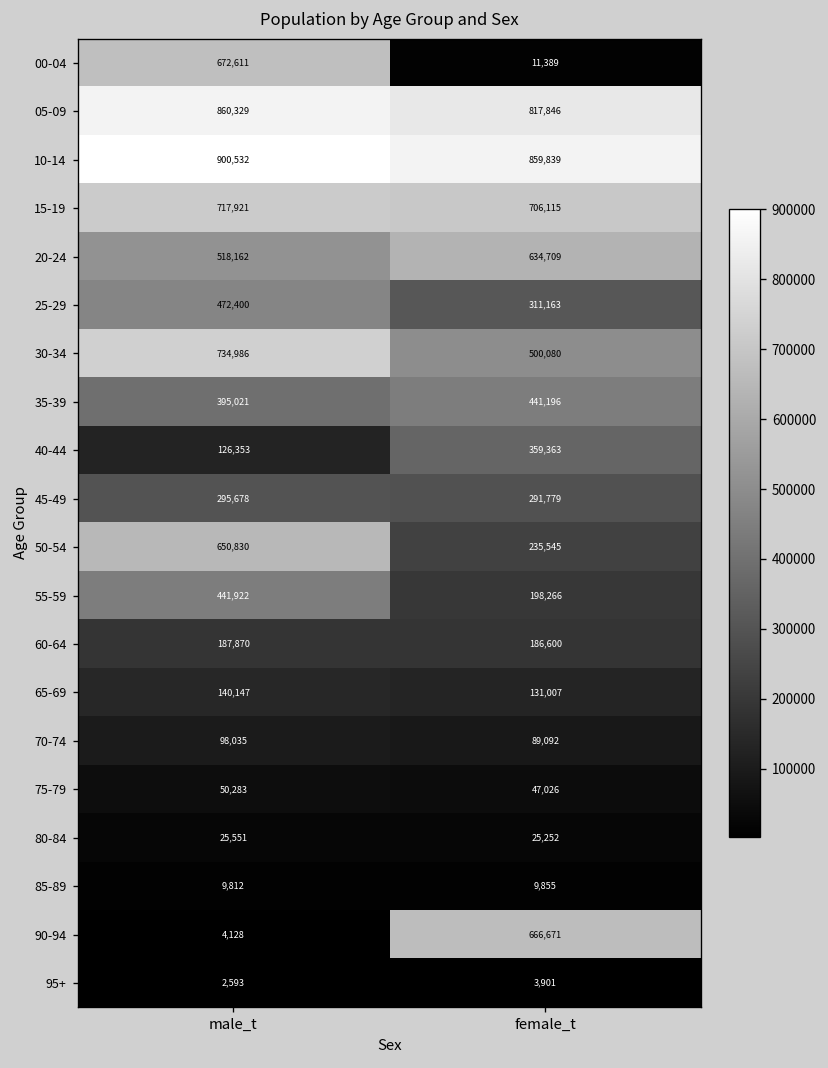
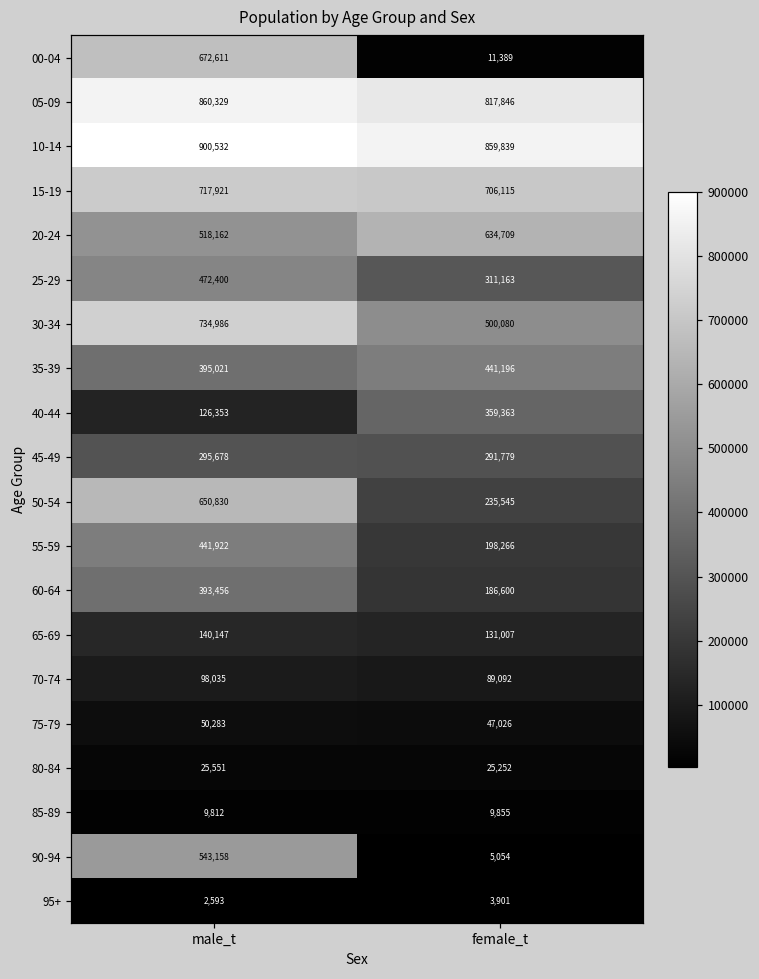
  {
    "00-04": {
      "male_t": "672,611",
      "female_t": "11,389"
    },
    "05-09": {
      "male_t": "860,329",
      "female_t": "817,846"
    },
    "10-14": {
      "male_t": "900,532",
      "female_t": "859,839"
    },
    "15-19": {
      "male_t": "717,921",
      "female_t": "706,115"
    },
    "20-24": {
      "male_t": "518,162",
      "female_t": "634,709"
    },
    "25-29": {
      "male_t": "472,400",
      "female_t": "311,163"
    },
    "30-34": {
      "male_t": "734,986",
      "female_t": "500,080"
    },
    "35-39": {
      "male_t": "395,021",
      "female_t": "441,196"
    },
    "40-44": {
      "male_t": "126,353",
      "female_t": "359,363"
    },
    "45-49": {
      "male_t": "295,678",
      "female_t": "291,779"
    },
    "50-54": {
      "male_t": "650,830",
      "female_t": "235,545"
    },
    "55-59": {
      "male_t": "441,922",
      "female_t": "198,266"
    },
    "60-64": {
-     "male_t": "187,870",
+     "male_t": "393,456",
      "female_t": "186,600"
    },
    "65-69": {
      "male_t": "140,147",
      "female_t": "131,007"
    },
    "70-74": {
      "male_t": "98,035",
      "female_t": "89,092"
    },
    "75-79": {
      "male_t": "50,283",
      "female_t": "47,026"
    },
    "80-84": {
      "male_t": "25,551",
      "female_t": "25,252"
    },
    "85-89": {
      "male_t": "9,812",
      "female_t": "9,855"
    },
    "90-94": {
-     "male_t": "4,128",
-     "female_t": "666,671"
+     "male_t": "543,158",
+     "female_t": "5,054"
    },
    "95+": {
      "male_t": "2,593",
      "female_t": "3,901"
    }
  }
